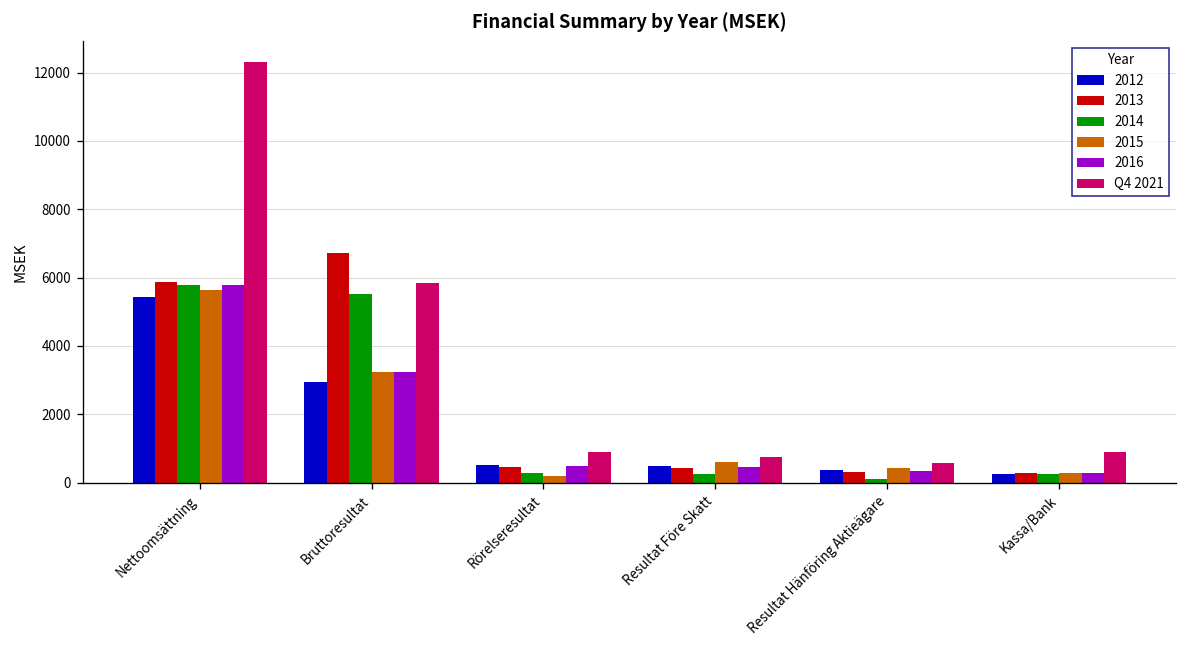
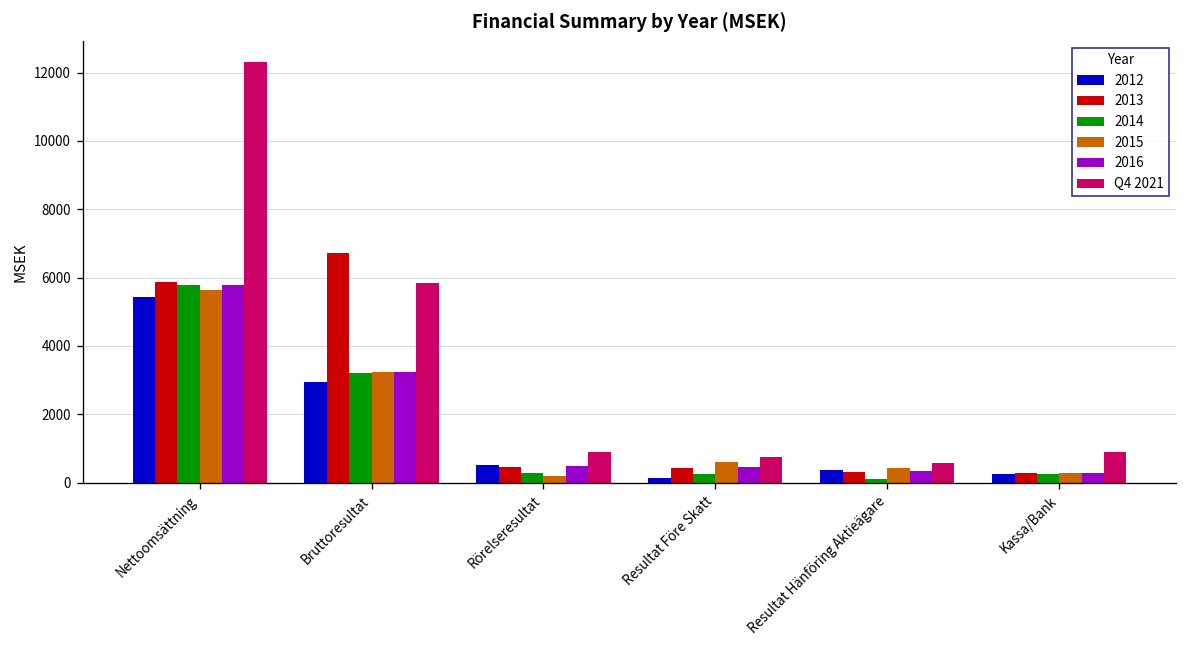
  {
    "2012": {
      "Nettoomsättning": 5400,
      "Bruttoresultat": 3000,
      "Rörelseresultat": 500,
-     "Resultat Före Skatt": 500,
+     "Resultat Före Skatt": 100,
      "Resultat Hänföring Aktieägare": 400,
      "Kassa/Bank": 200
    },
    "2013": {
      "Nettoomsättning": 5900,
      "Bruttoresultat": 6700,
      "Rörelseresultat": 500,
      "Resultat Före Skatt": 400,
      "Resultat Hänföring Aktieägare": 300,
      "Kassa/Bank": 300
    },
    "2014": {
      "Nettoomsättning": 5800,
-     "Bruttoresultat": 5500,
+     "Bruttoresultat": 3200,
      "Rörelseresultat": 300,
      "Resultat Före Skatt": 300,
      "Resultat Hänföring Aktieägare": 100,
      "Kassa/Bank": 300
    },
    "2015": {
      "Nettoomsättning": 5600,
      "Bruttoresultat": 3200,
      "Rörelseresultat": 200,
      "Resultat Före Skatt": 600,
      "Resultat Hänföring Aktieägare": 400,
      "Kassa/Bank": 300
    },
    "2016": {
      "Nettoomsättning": 5800,
      "Bruttoresultat": 3300,
      "Rörelseresultat": 500,
      "Resultat Före Skatt": 400,
      "Resultat Hänföring Aktieägare": 300,
      "Kassa/Bank": 300
    },
    "Q4 2021": {
      "Nettoomsättning": 12300,
      "Bruttoresultat": 5800,
      "Rörelseresultat": 900,
      "Resultat Före Skatt": 800,
      "Resultat Hänföring Aktieägare": 600,
      "Kassa/Bank": 900
    }
  }
